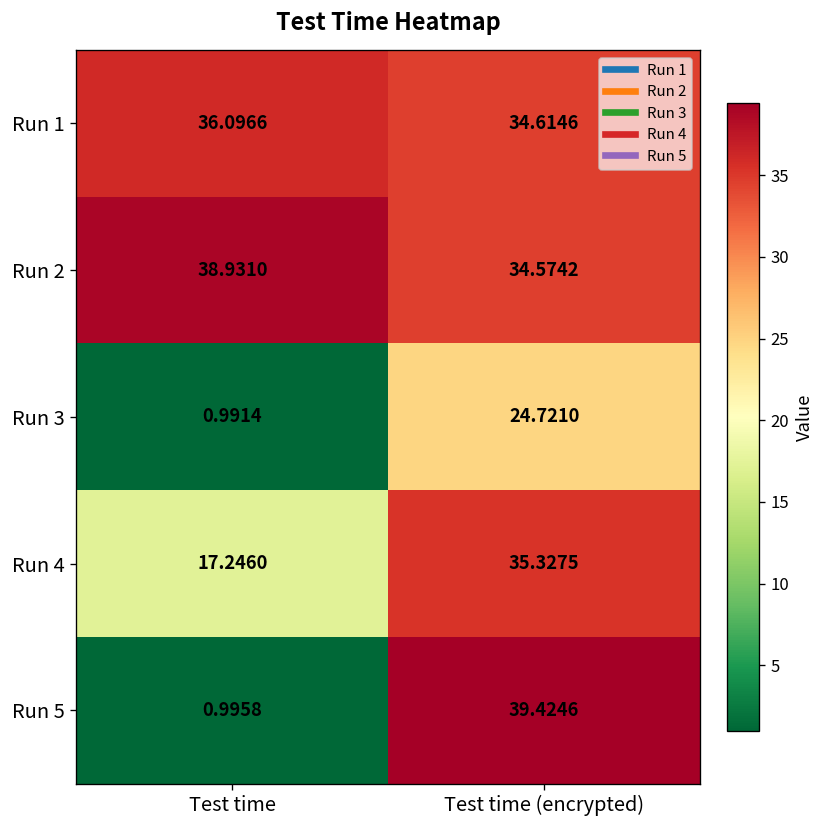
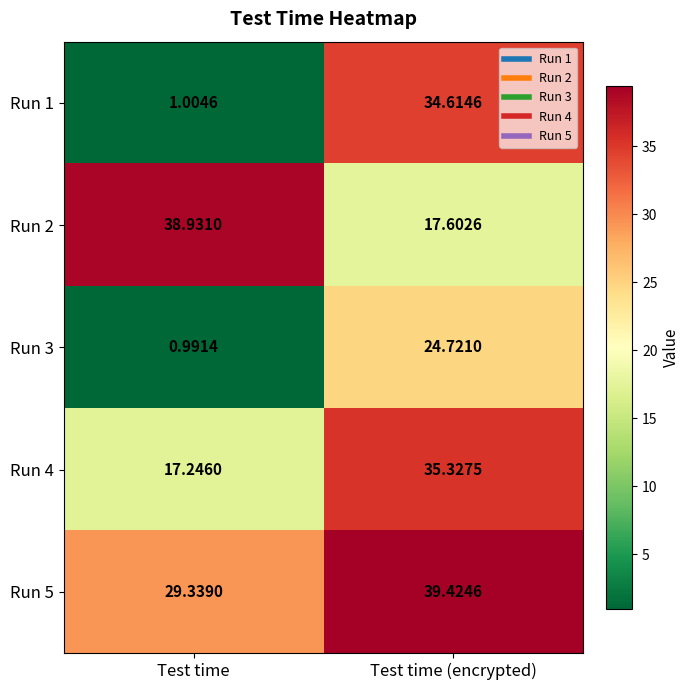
  {
    "Run 1": {
-     "Test time": 36.0966,
+     "Test time": 1.0046,
      "Test time (encrypted)": 34.6146
    },
    "Run 2": {
      "Test time": 38.9310,
-     "Test time (encrypted)": 34.5742
+     "Test time (encrypted)": 17.6026
    },
    "Run 3": {
      "Test time": 0.9914,
      "Test time (encrypted)": 24.7210
    },
    "Run 4": {
      "Test time": 17.2460,
      "Test time (encrypted)": 35.3275
    },
    "Run 5": {
-     "Test time": 0.9958,
+     "Test time": 29.3390,
      "Test time (encrypted)": 39.4246
    }
  }
